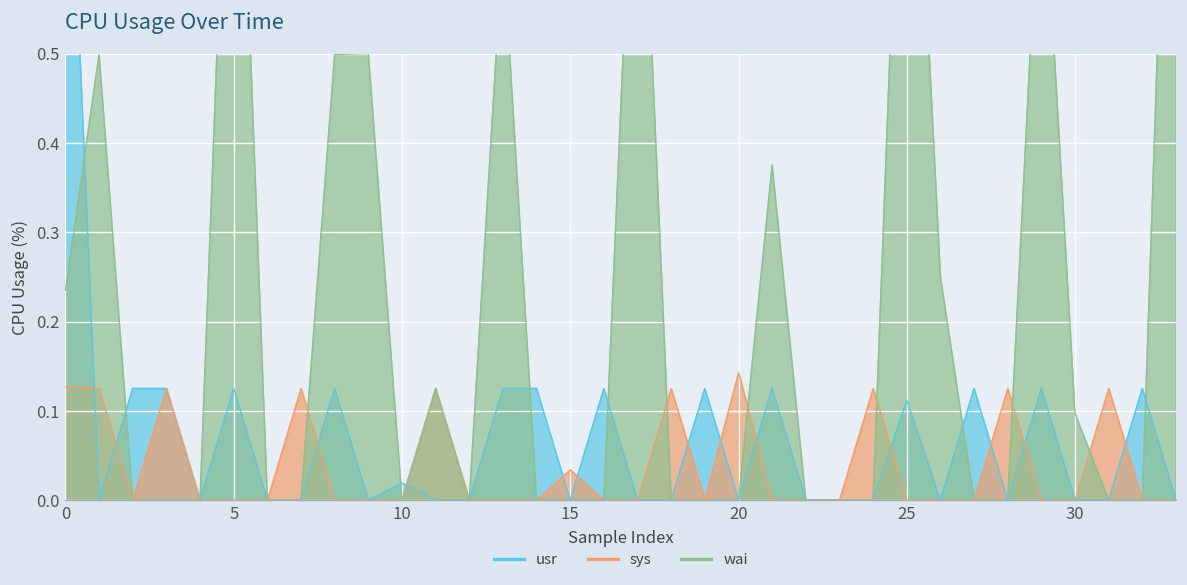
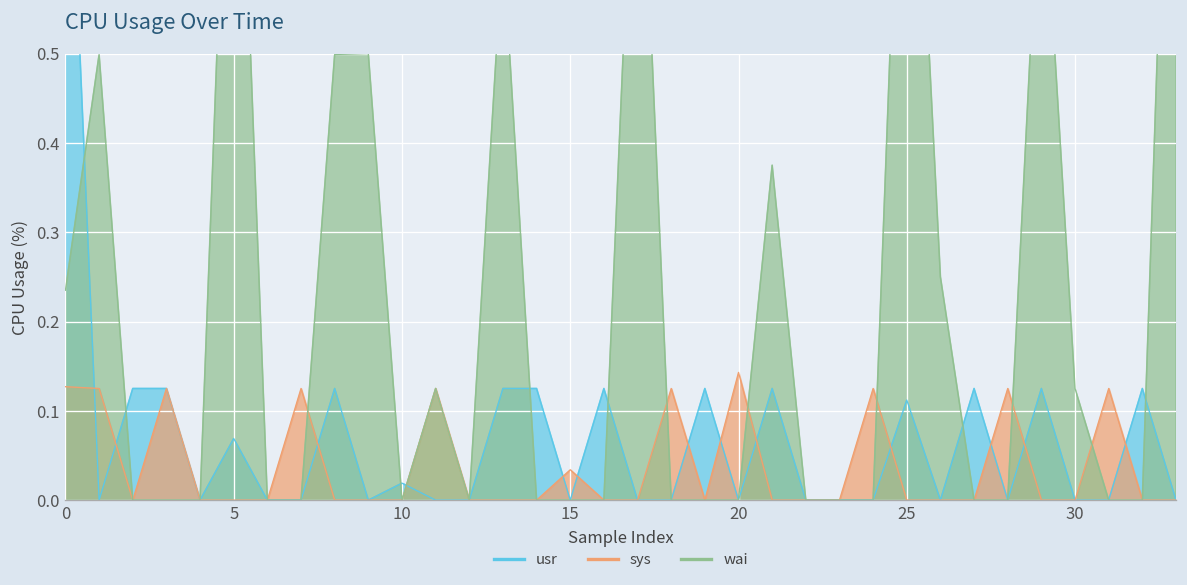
  {
    "usr": {
-     "5": 0.13,
+     "5": 0.07,
      "10": 0.02,
      "25": 0.11
    },
    "sys": {
      "0": 0.13,
      "5": 0.00,
      "15": 0.03,
      "20": 0.14,
      "25": 0.00
    },
    "wai": {
      "0": 0.24,
-     "30": 0.10
+     "30": 0.13
    }
  }
